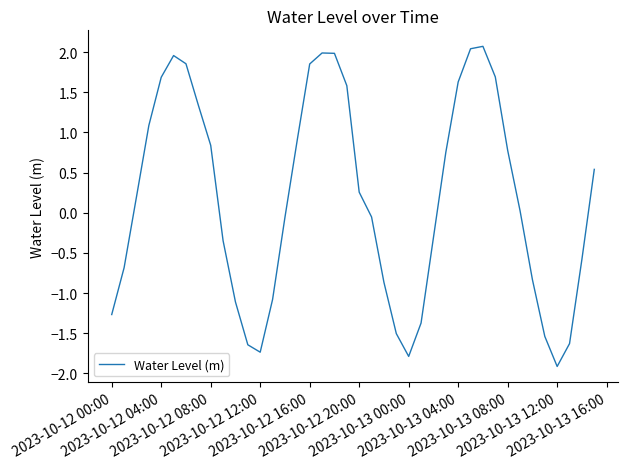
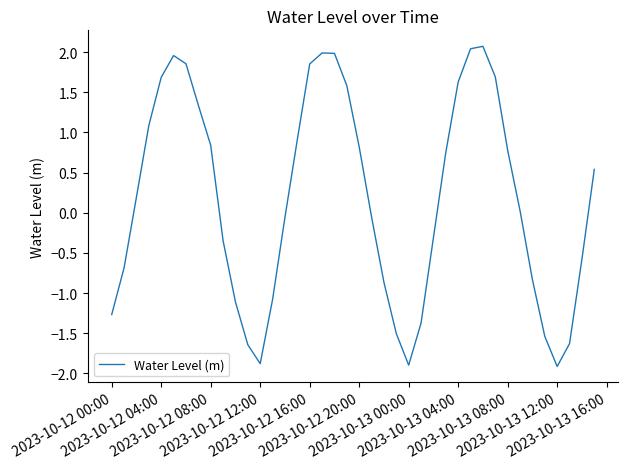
  {
    "2023-10-12 00:00": -1.3,
    "2023-10-12 04:00": 1.7,
    "2023-10-12 08:00": 0.8,
-   "2023-10-12 12:00": -1.7,
+   "2023-10-12 12:00": -1.9,
    "2023-10-12 16:00": 1.9,
-   "2023-10-12 20:00": 0.3,
-   "2023-10-13 00:00": -1.8,
+   "2023-10-12 20:00": 0.8,
+   "2023-10-13 00:00": -1.9,
    "2023-10-13 04:00": 1.6,
    "2023-10-13 08:00": 0.8,
    "2023-10-13 12:00": -1.9
  }
